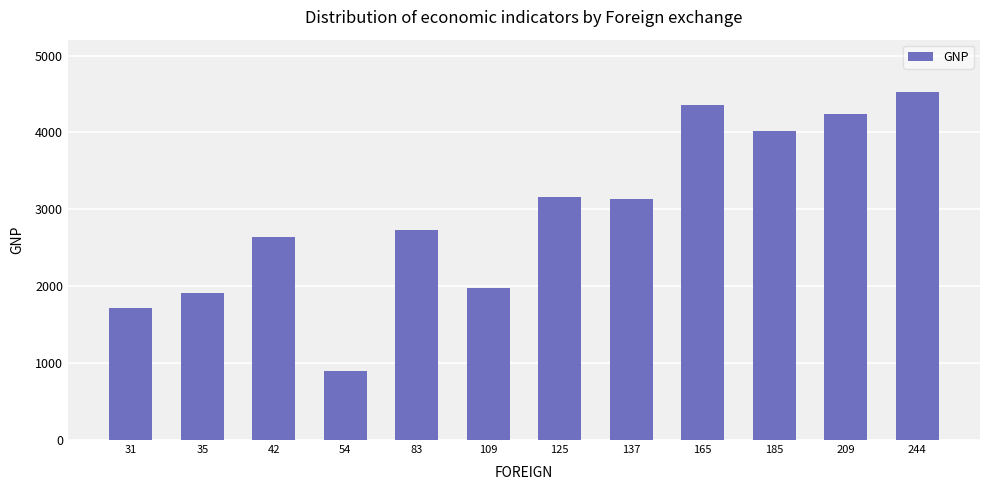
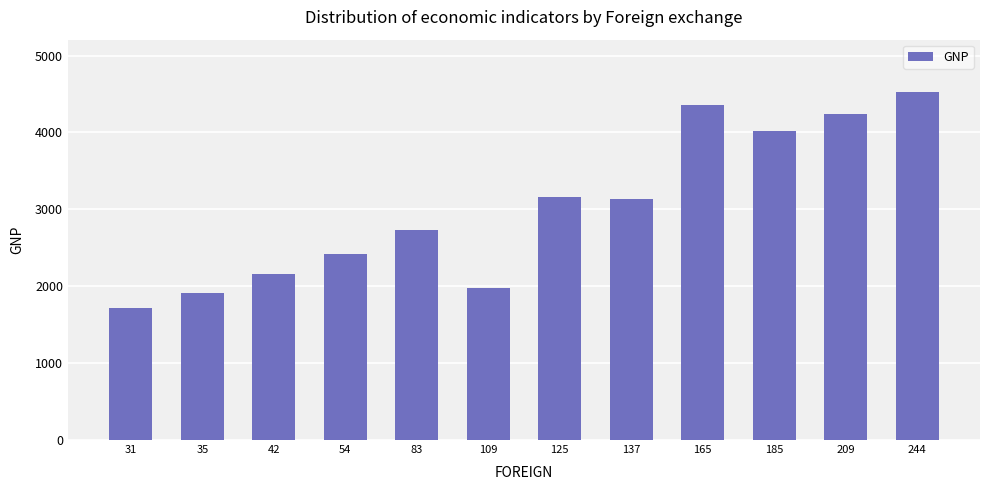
  {
    "31": 1700,
    "35": 1900,
-   "42": 2600,
-   "54": 900,
+   "42": 2200,
+   "54": 2400,
    "83": 2700,
    "109": 2000,
    "125": 3200,
    "137": 3100,
    "165": 4400,
    "185": 4000,
    "209": 4200,
    "244": 4500
  }
